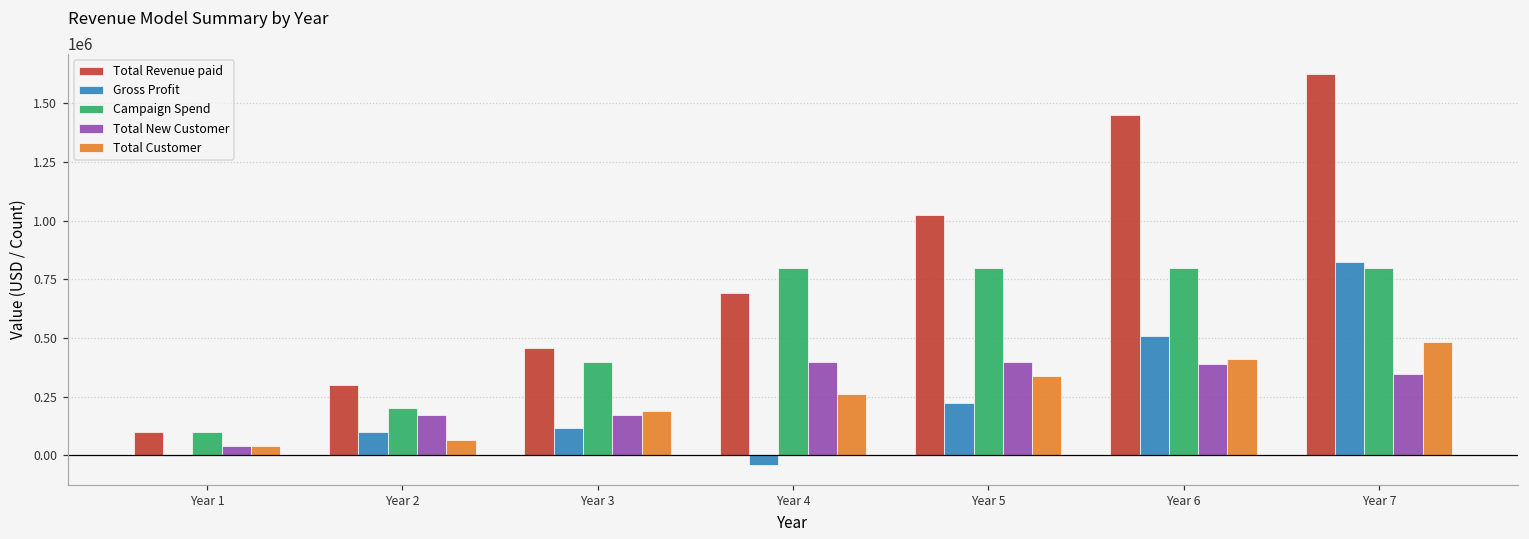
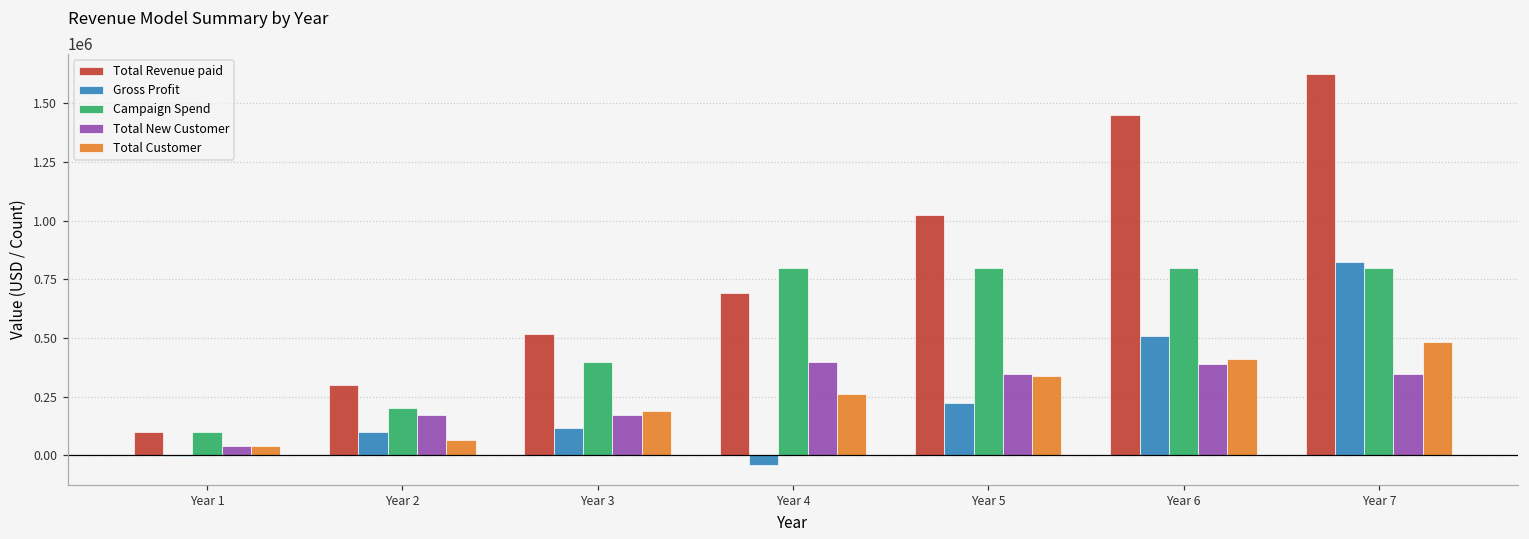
  {
    "Total Revenue paid": {
      "Year 1": 100000,
      "Year 2": 300000,
-     "Year 3": 460000,
+     "Year 3": 520000,
      "Year 4": 690000,
      "Year 5": 1020000,
      "Year 6": 1450000,
      "Year 7": 1620000
    },
    "Gross Profit": {
      "Year 2": 100000,
      "Year 3": 120000,
      "Year 4": -40000,
      "Year 5": 220000,
      "Year 6": 510000,
      "Year 7": 820000
    },
    "Campaign Spend": {
      "Year 1": 100000,
      "Year 2": 200000,
      "Year 3": 400000,
      "Year 4": 800000,
      "Year 5": 800000,
      "Year 6": 800000,
      "Year 7": 800000
    },
    "Total New Customer": {
      "Year 1": 40000,
      "Year 2": 170000,
      "Year 3": 170000,
      "Year 4": 400000,
-     "Year 5": 400000,
+     "Year 5": 350000,
      "Year 6": 390000,
      "Year 7": 350000
    },
    "Total Customer": {
      "Year 1": 40000,
      "Year 2": 70000,
      "Year 3": 190000,
      "Year 4": 260000,
      "Year 5": 340000,
      "Year 6": 410000,
      "Year 7": 480000
    }
  }
